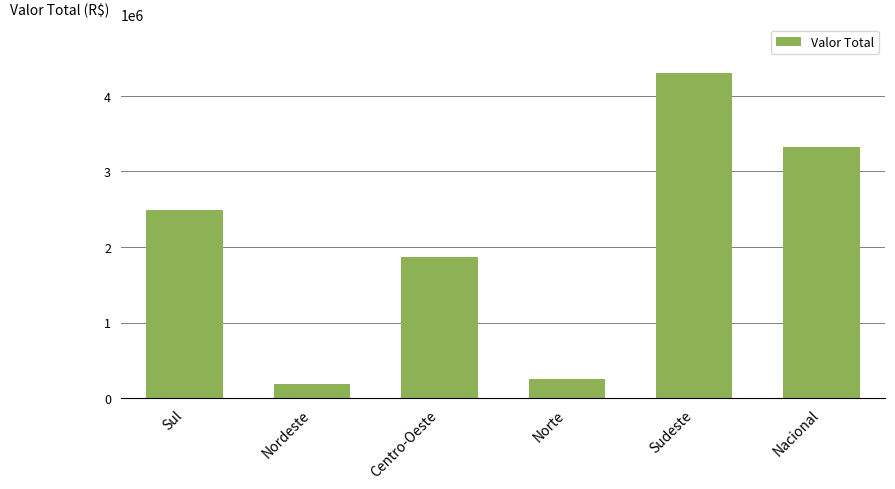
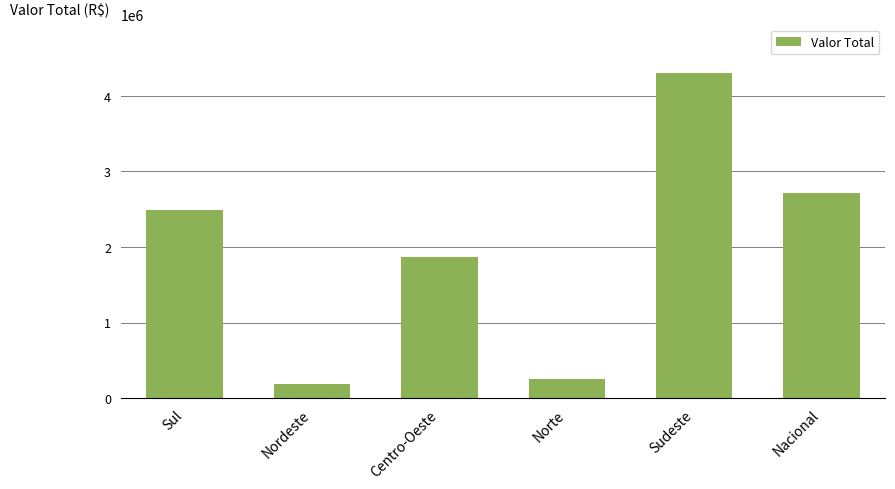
  {
    "Sul": 2500000,
    "Nordeste": 200000,
    "Centro-Oeste": 1900000,
    "Norte": 300000,
    "Sudeste": 4300000,
-   "Nacional": 3300000
+   "Nacional": 2700000
  }
